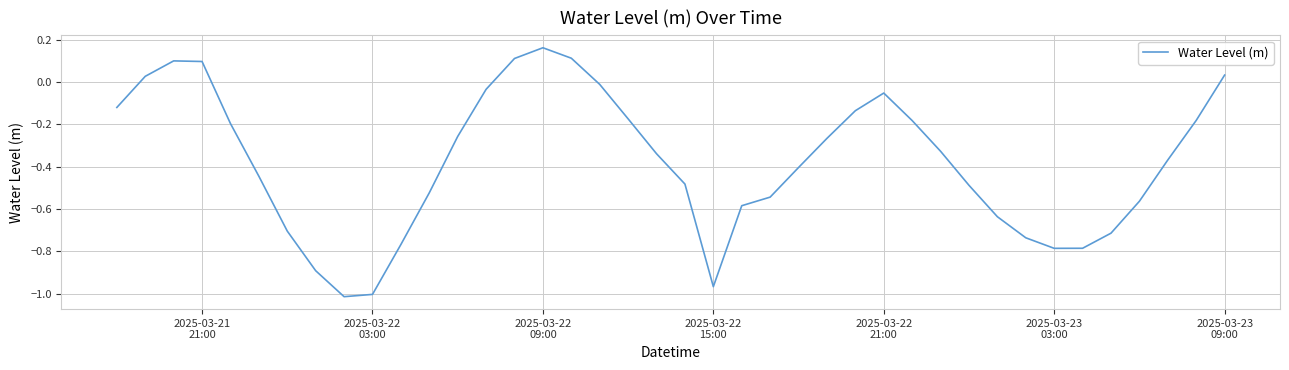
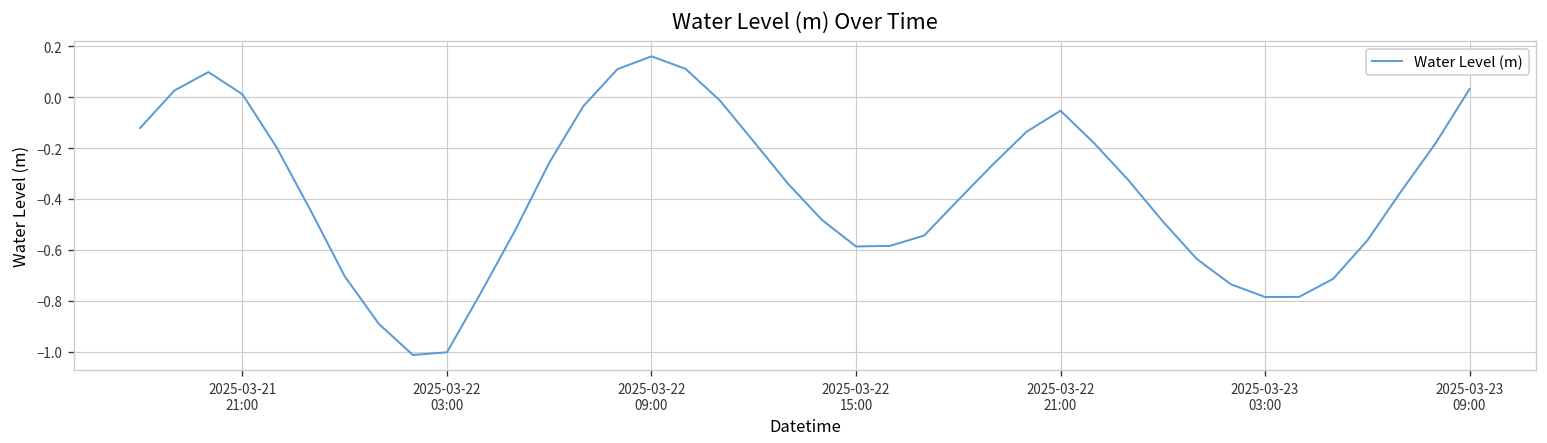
  {
-   "2025-03-21 21:00": 0.10,
+   "2025-03-21 21:00": 0.01,
    "2025-03-22 03:00": -1.00,
    "2025-03-22 09:00": 0.16,
-   "2025-03-22 15:00": -0.97,
+   "2025-03-22 15:00": -0.59,
    "2025-03-22 21:00": -0.05,
    "2025-03-23 03:00": -0.79,
    "2025-03-23 09:00": 0.03
  }
